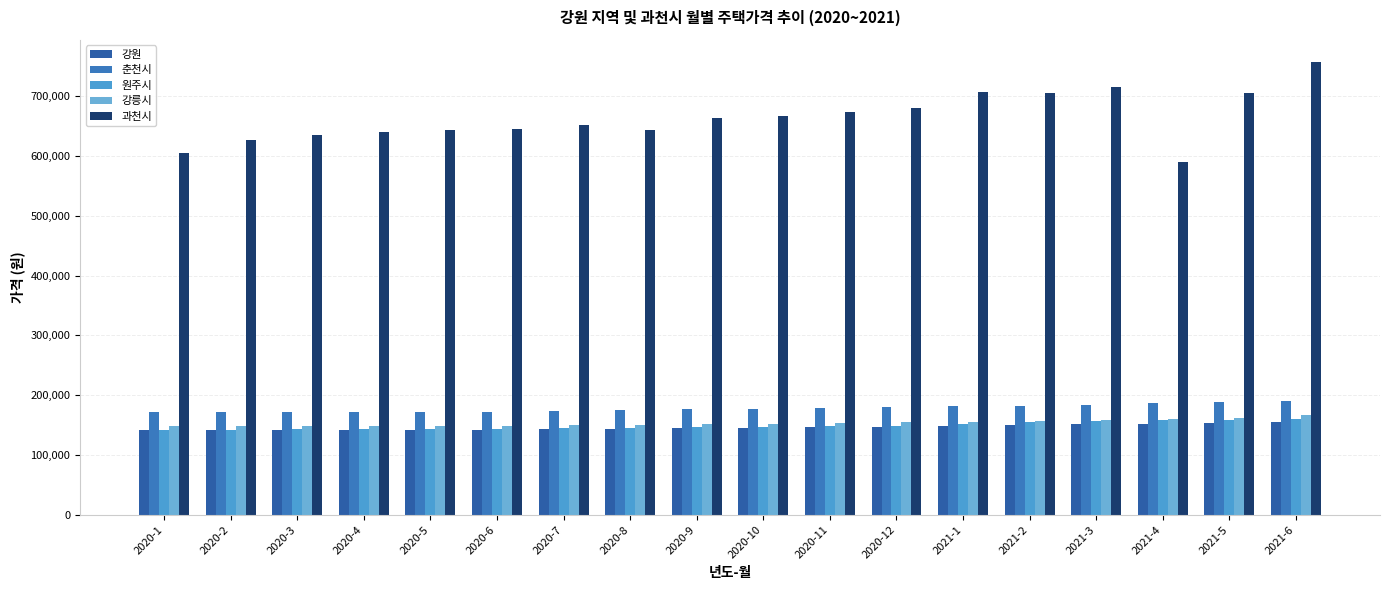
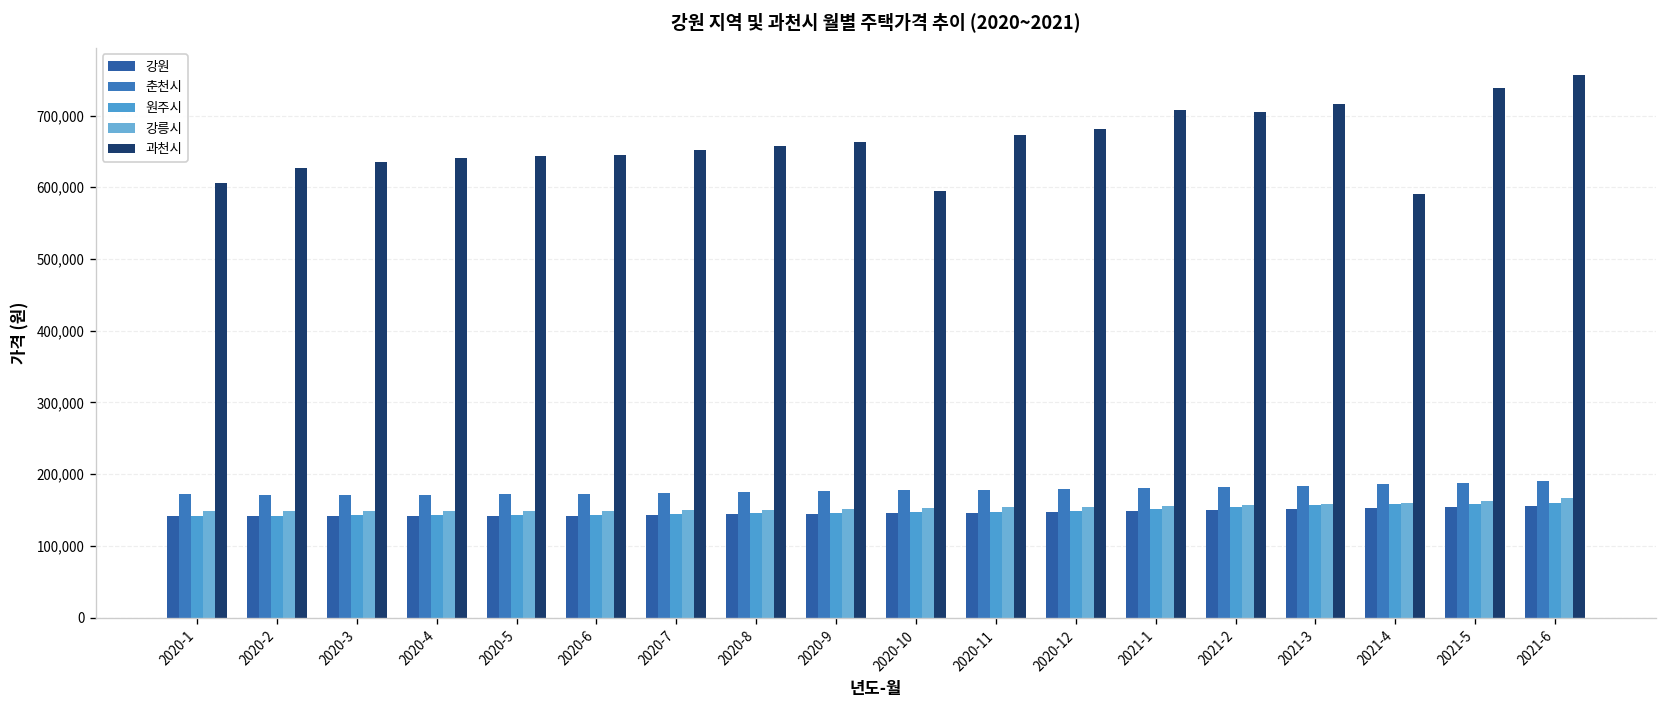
  {
    "과천시": {
      "2020-1": "610,000",
      "2020-2": "630,000",
      "2020-3": "640,000",
      "2020-4": "640,000",
      "2020-5": "640,000",
      "2020-6": "650,000",
      "2020-7": "650,000",
-     "2020-8": "640,000",
+     "2020-8": "660,000",
      "2020-9": "660,000",
-     "2020-10": "670,000",
+     "2020-10": "590,000",
      "2020-11": "670,000",
      "2020-12": "680,000",
      "2021-1": "710,000",
      "2021-2": "710,000",
      "2021-3": "720,000",
      "2021-4": "590,000",
-     "2021-5": "710,000",
+     "2021-5": "740,000",
      "2021-6": "760,000"
    }
  }
